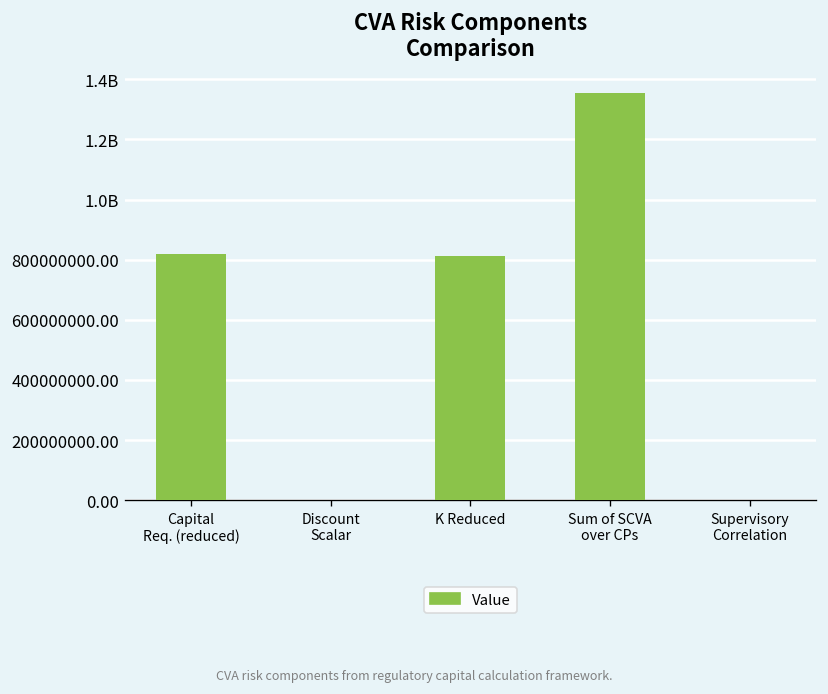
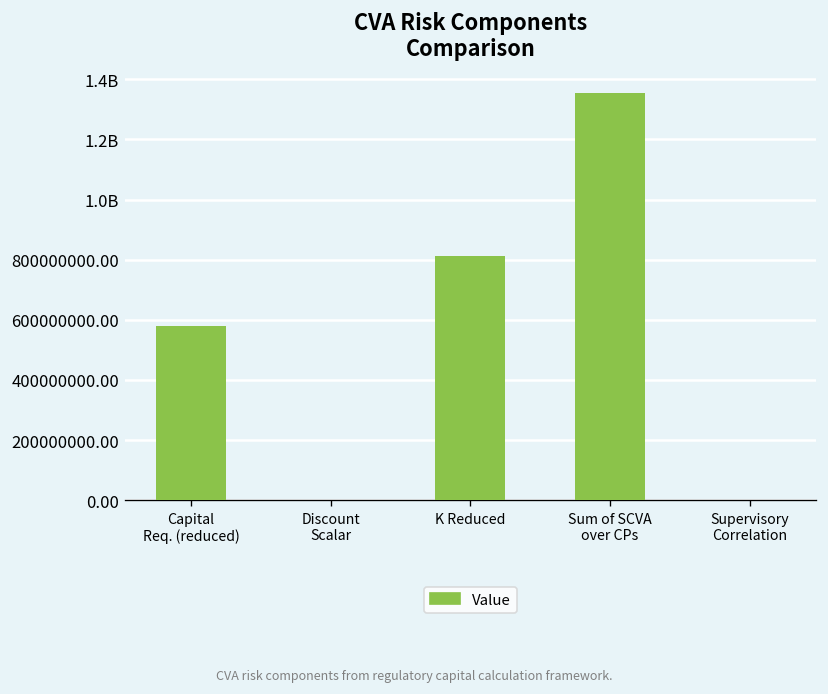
  {
-   "Capital Req. (reduced)": 820000000,
+   "Capital Req. (reduced)": 580000000,
    "K Reduced": 810000000,
    "Sum of SCVA over CPs": 1360000000
  }
